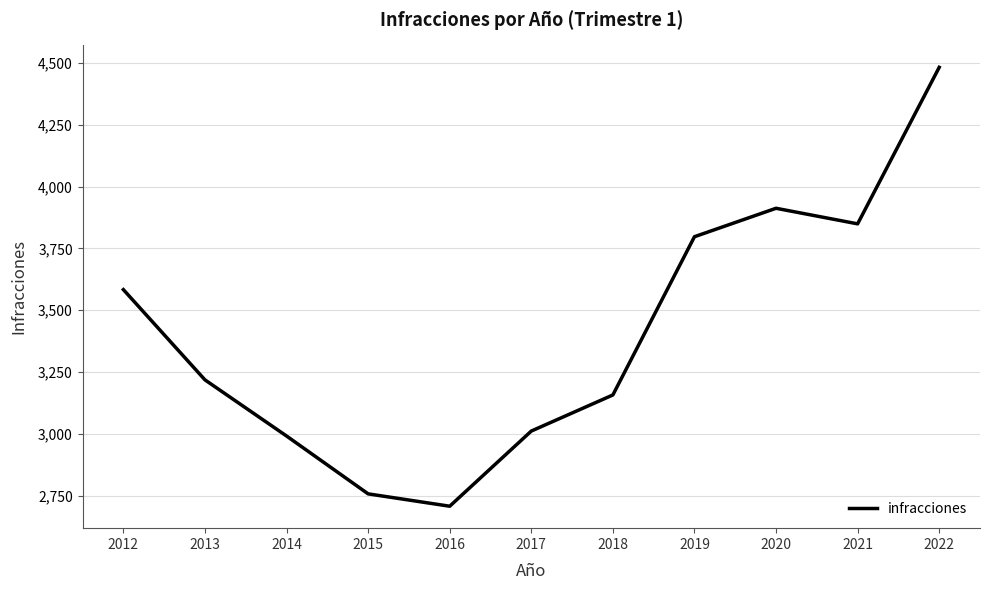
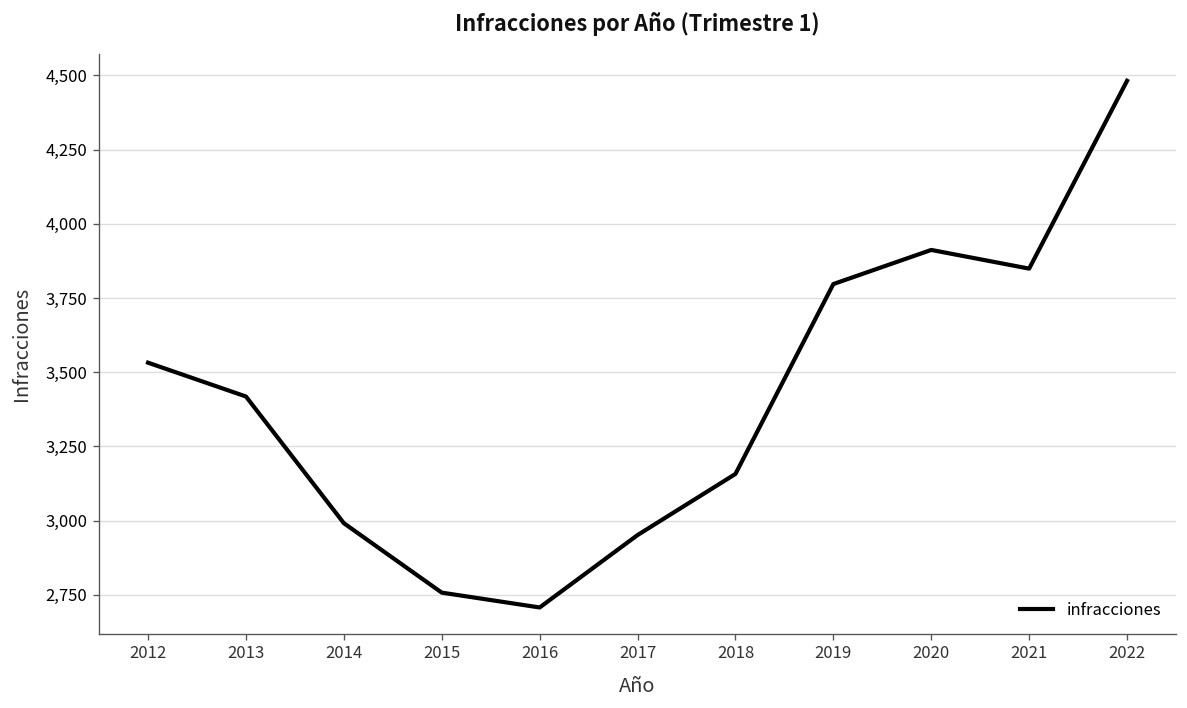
  {
-   "2012": "3,580",
-   "2013": "3,220",
+   "2012": "3,530",
+   "2013": "3,420",
    "2014": "2,990",
    "2015": "2,760",
    "2016": "2,710",
-   "2017": "3,010",
+   "2017": "2,950",
    "2018": "3,160",
    "2019": "3,800",
    "2020": "3,910",
    "2021": "3,850",
    "2022": "4,480"
  }
